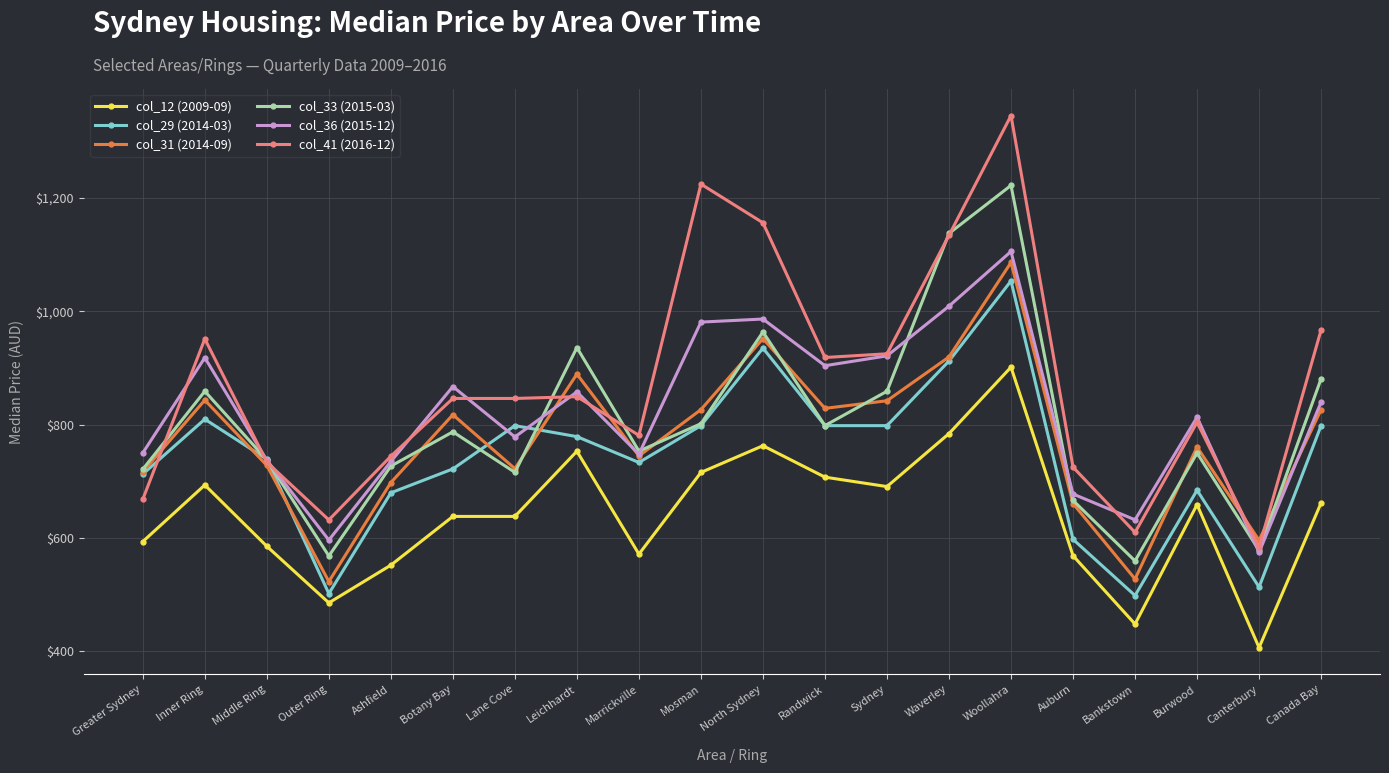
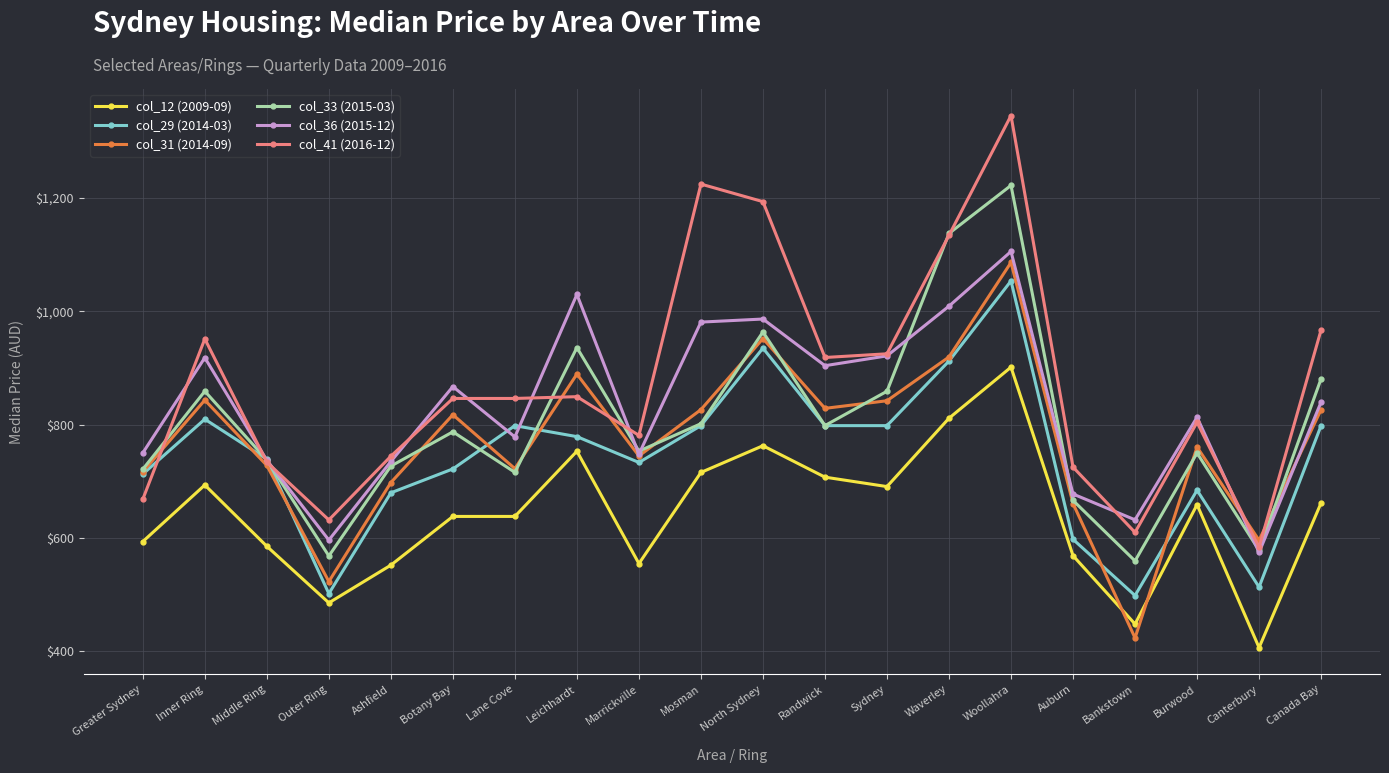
  {
    "col_12 (2009-09)": {
      "Greater Sydney": "$590",
      "Inner Ring": "$690",
      "Middle Ring": "$590",
      "Outer Ring": "$490",
      "Ashfield": "$550",
      "Botany Bay": "$640",
      "Lane Cove": "$640",
      "Leichhardt": "$750",
-     "Marrickville": "$570",
+     "Marrickville": "$550",
      "Mosman": "$720",
      "North Sydney": "$760",
      "Randwick": "$710",
      "Sydney": "$690",
-     "Waverley": "$780",
+     "Waverley": "$810",
      "Woollahra": "$900",
      "Auburn": "$570",
      "Bankstown": "$450",
      "Burwood": "$660",
      "Canterbury": "$410",
      "Canada Bay": "$660"
    },
    "col_31 (2014-09)": {
      "Inner Ring": "$840",
      "Middle Ring": "$730",
      "Outer Ring": "$520",
      "Ashfield": "$700",
      "Botany Bay": "$820",
      "Lane Cove": "$720",
      "Leichhardt": "$890",
      "Mosman": "$830",
      "North Sydney": "$950",
      "Randwick": "$830",
      "Sydney": "$840",
      "Waverley": "$920",
      "Woollahra": "$1,090",
      "Auburn": "$660",
-     "Bankstown": "$530",
+     "Bankstown": "$420",
      "Burwood": "$760",
      "Canterbury": "$600",
      "Canada Bay": "$830"
    },
    "col_36 (2015-12)": {
      "Greater Sydney": "$750",
      "Inner Ring": "$920",
      "Outer Ring": "$600",
      "Ashfield": "$730",
      "Botany Bay": "$870",
      "Lane Cove": "$780",
-     "Leichhardt": "$860",
+     "Leichhardt": "$1,030",
      "Mosman": "$980",
      "North Sydney": "$990",
      "Randwick": "$900",
      "Waverley": "$1,010",
      "Woollahra": "$1,110",
      "Auburn": "$680",
      "Bankstown": "$630",
      "Burwood": "$810",
      "Canada Bay": "$840"
    },
    "col_41 (2016-12)": {
      "Greater Sydney": "$670",
      "Inner Ring": "$950",
      "Outer Ring": "$630",
      "Ashfield": "$740",
      "Botany Bay": "$850",
      "Lane Cove": "$850",
      "Leichhardt": "$850",
      "Marrickville": "$780",
      "Mosman": "$1,220",
-     "North Sydney": "$1,160",
+     "North Sydney": "$1,190",
      "Randwick": "$920",
      "Woollahra": "$1,350",
      "Auburn": "$730",
      "Bankstown": "$610",
      "Burwood": "$800",
      "Canterbury": "$580",
      "Canada Bay": "$970"
    }
  }
